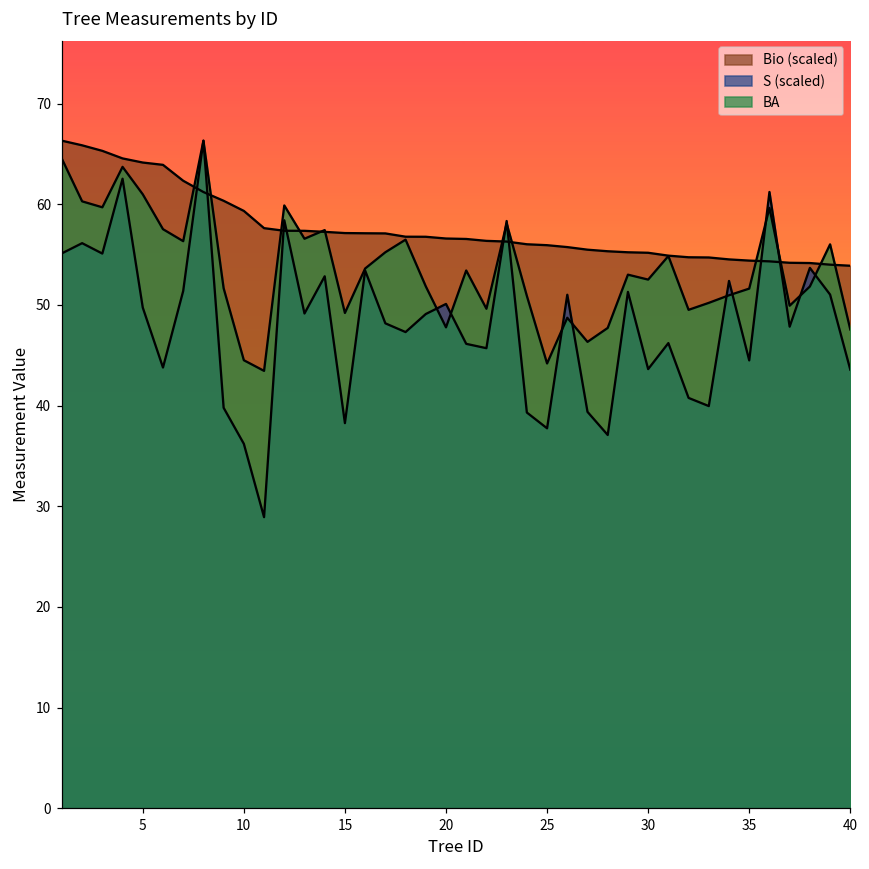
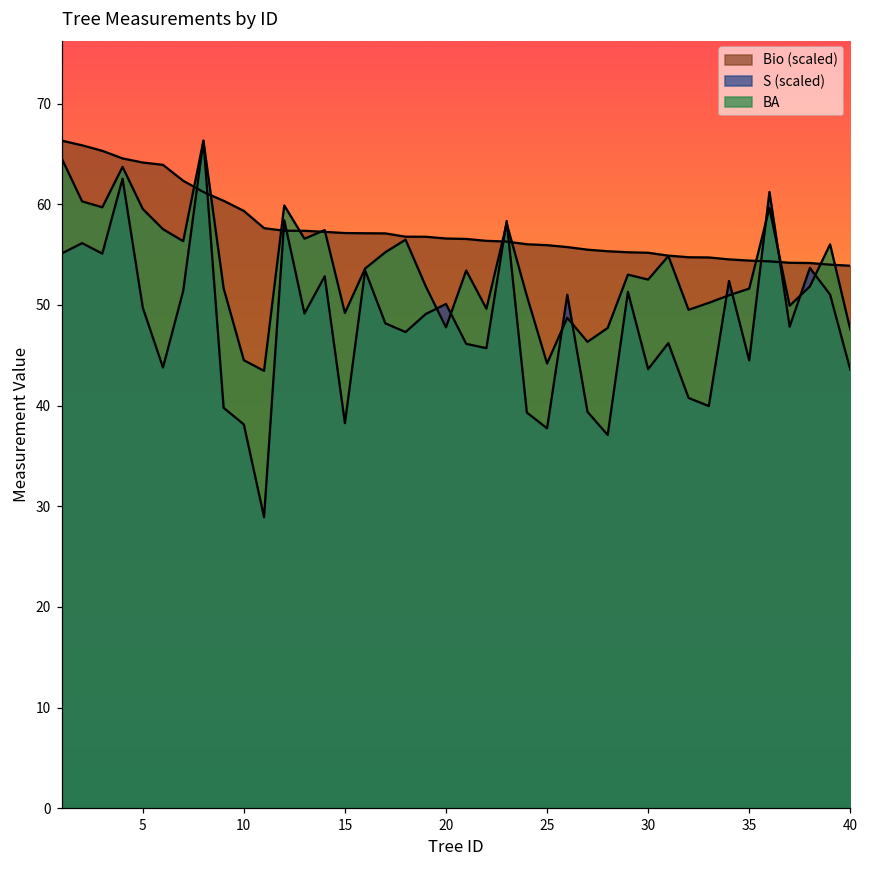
  {
    "BA": {
-     "5": 61,
+     "5": 60,
      "10": 45,
      "15": 49,
      "20": 48,
      "25": 44,
      "30": 53,
      "35": 52,
      "40": 48
    },
    "Bio (scaled)": {
      "5": 64,
      "10": 59,
      "15": 57,
      "20": 57,
      "25": 56,
      "30": 55,
      "35": 54,
      "40": 54
    },
    "S (scaled)": {
      "5": 50,
-     "10": 36,
+     "10": 38,
      "15": 38,
      "20": 50,
      "25": 38,
      "30": 44,
      "35": 44,
      "40": 44
    }
  }
